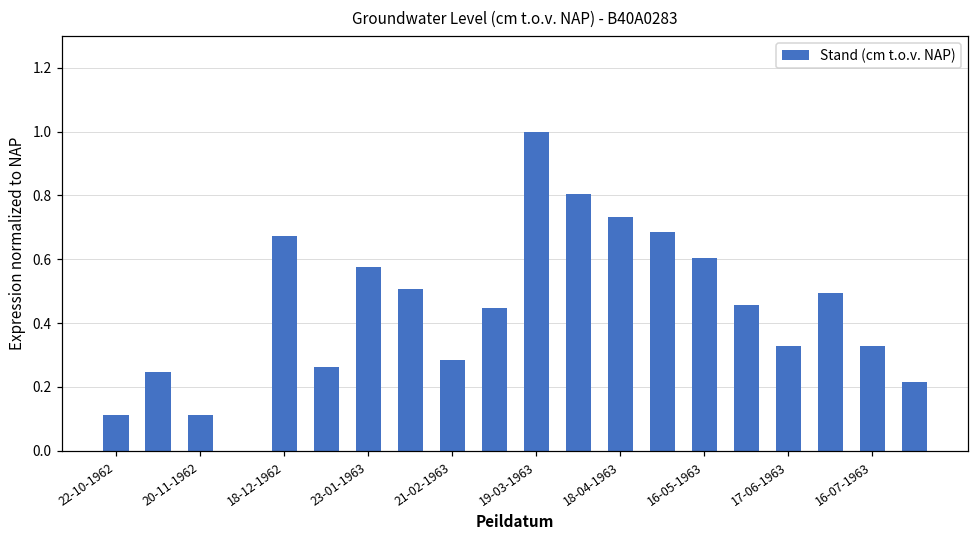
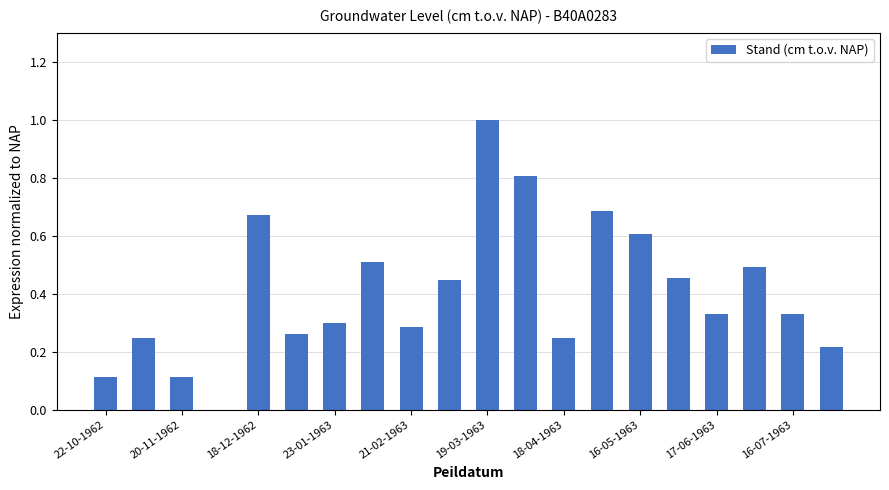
  {
    "22-10-1962": 0.11,
    "20-11-1962": 0.11,
    "18-12-1962": 0.67,
-   "23-01-1963": 0.57,
+   "23-01-1963": 0.30,
    "21-02-1963": 0.28,
    "19-03-1963": 1.00,
-   "18-04-1963": 0.73,
+   "18-04-1963": 0.25,
    "16-05-1963": 0.60,
    "17-06-1963": 0.33,
    "16-07-1963": 0.33
  }
